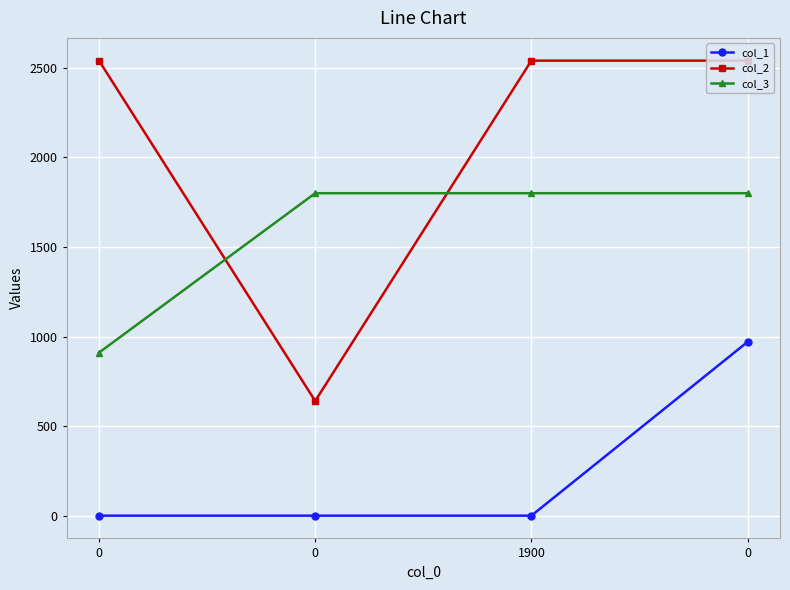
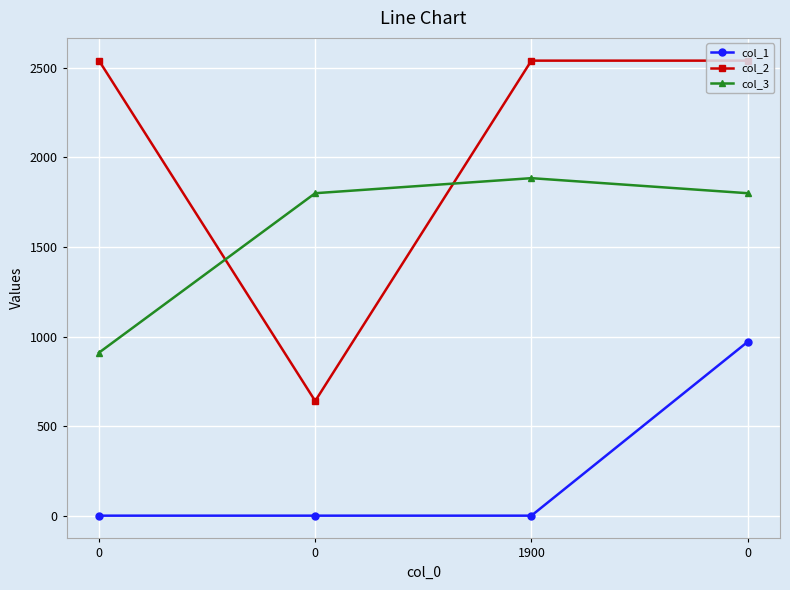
  {
    "col_1": {
      "1900": 0
    },
    "col_2": {
      "1900": 2540
    },
    "col_3": {
-     "1900": 1800
+     "1900": 1880
    }
  }
